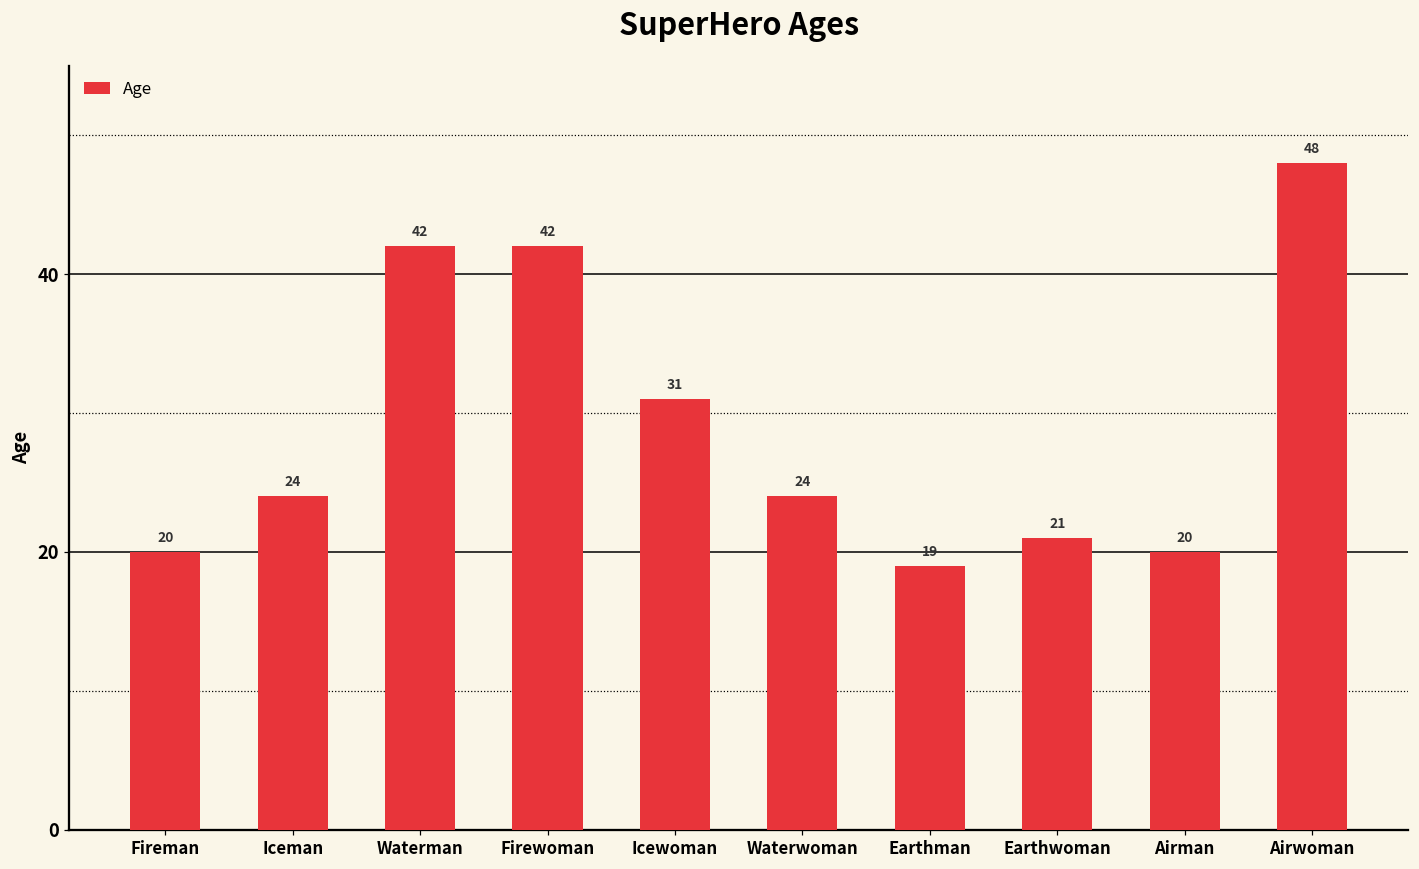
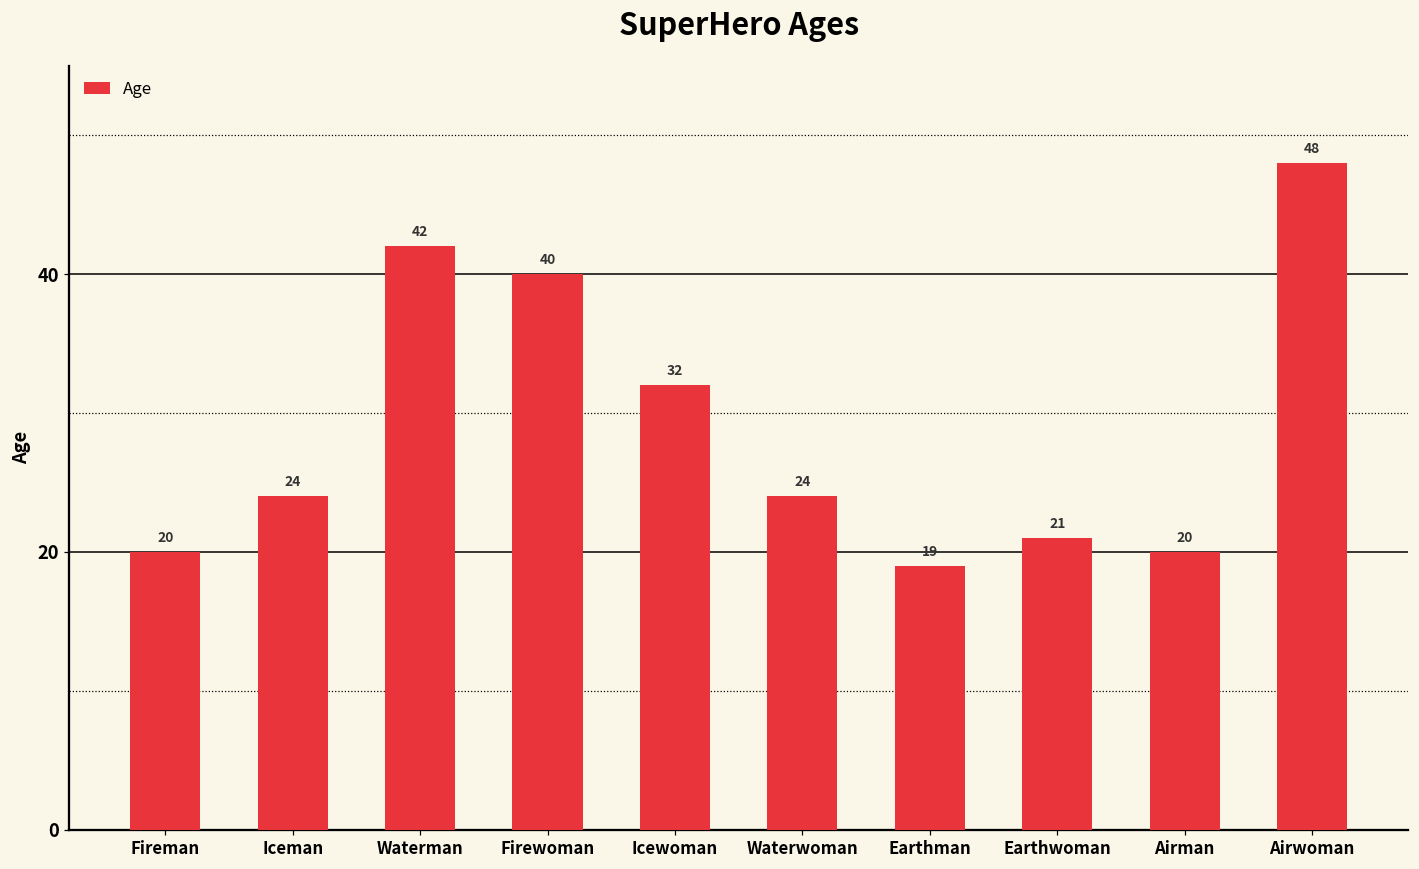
  {
    "Fireman": 20,
    "Iceman": 24,
    "Waterman": 42,
-   "Firewoman": 42,
-   "Icewoman": 31,
+   "Firewoman": 40,
+   "Icewoman": 32,
    "Waterwoman": 24,
    "Earthman": 19,
    "Earthwoman": 21,
    "Airman": 20,
    "Airwoman": 48
  }
